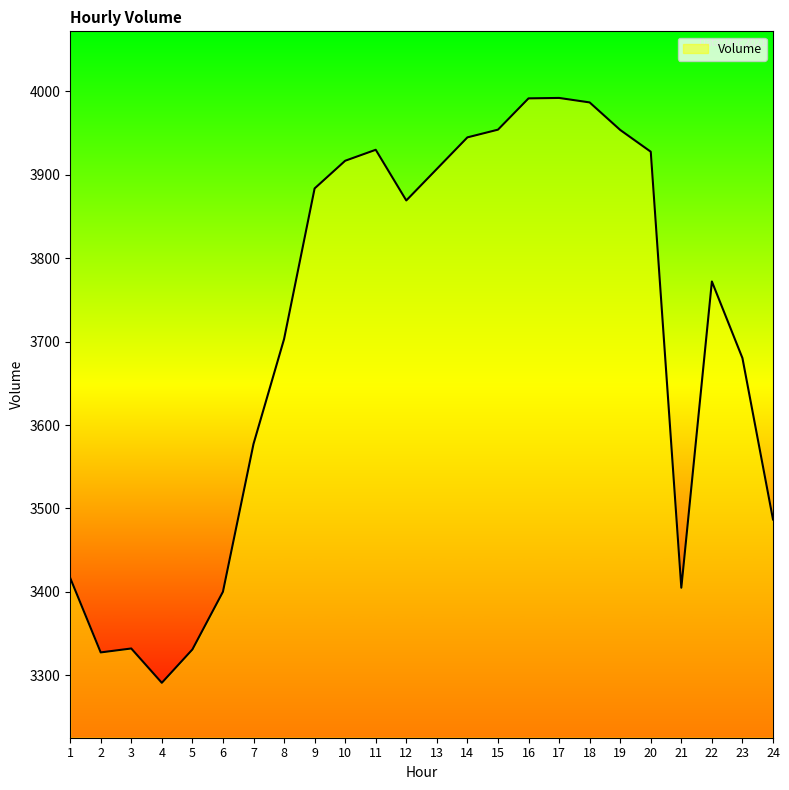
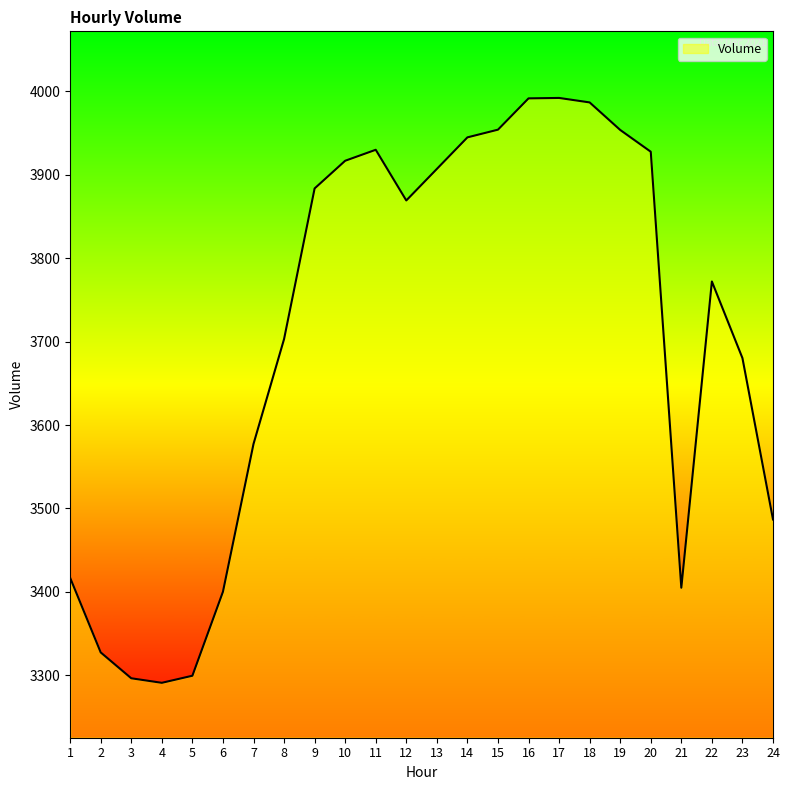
  {
    "1": 3420,
    "2": 3330,
-   "3": 3330,
+   "3": 3300,
    "4": 3290,
-   "5": 3330,
+   "5": 3300,
    "6": 3400,
    "7": 3580,
    "8": 3700,
    "9": 3880,
    "10": 3920,
    "11": 3930,
    "12": 3870,
    "13": 3910,
    "14": 3940,
    "15": 3950,
    "16": 3990,
    "17": 3990,
    "18": 3990,
    "19": 3950,
    "20": 3930,
    "21": 3400,
    "22": 3770,
    "23": 3680,
    "24": 3490
  }
